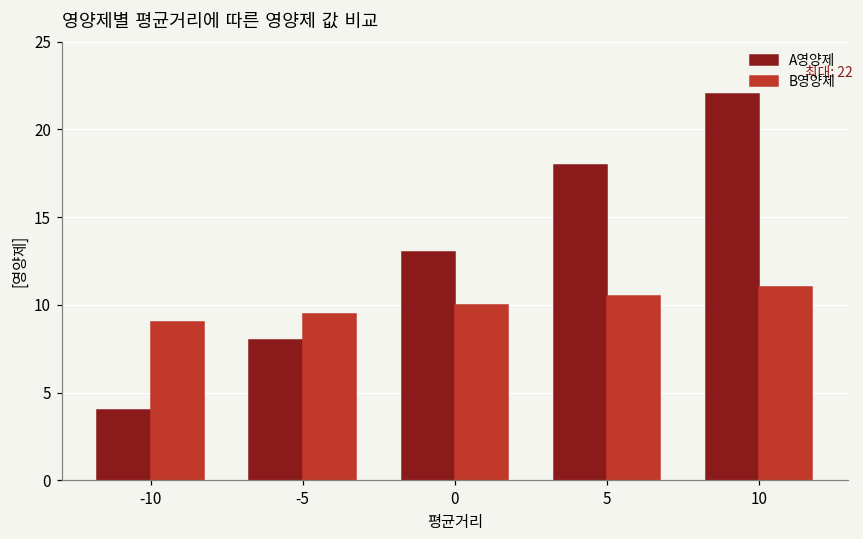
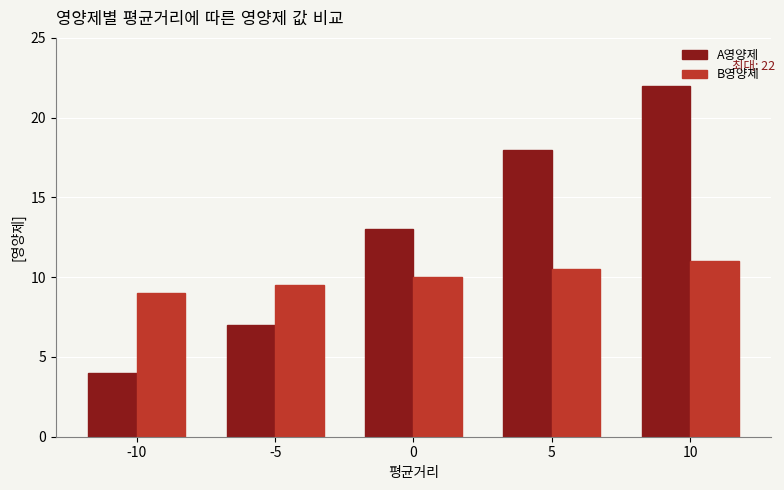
  {
    "A영양제": {
      "-10": 4,
-     "-5": 8,
+     "-5": 7,
      "0": 13,
      "5": 18,
      "10": 22
    },
    "B영양제": {
      "-10": 9,
      "-5": 9.5,
      "0": 10,
      "5": 10.5,
      "10": 11
    }
  }
